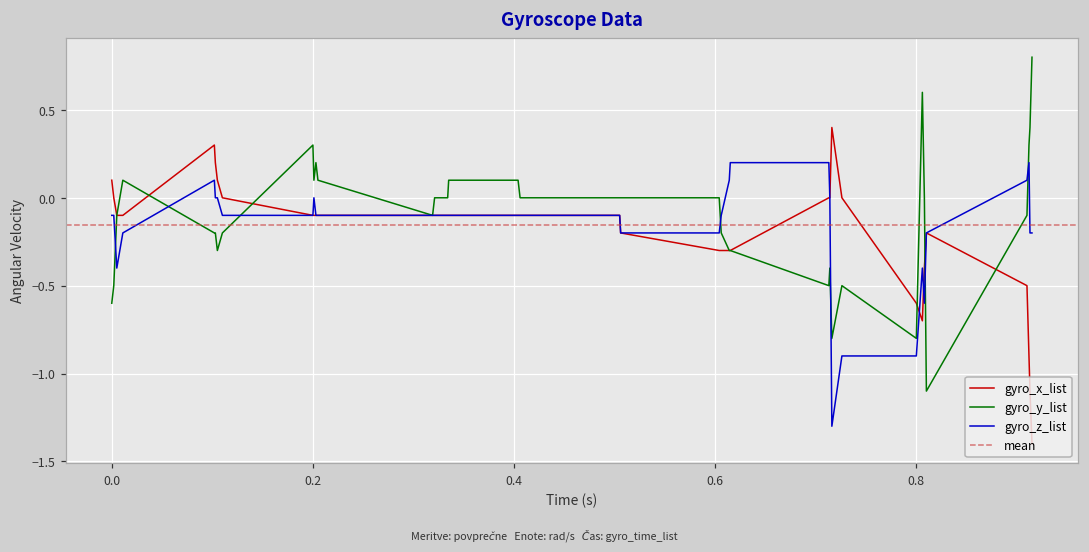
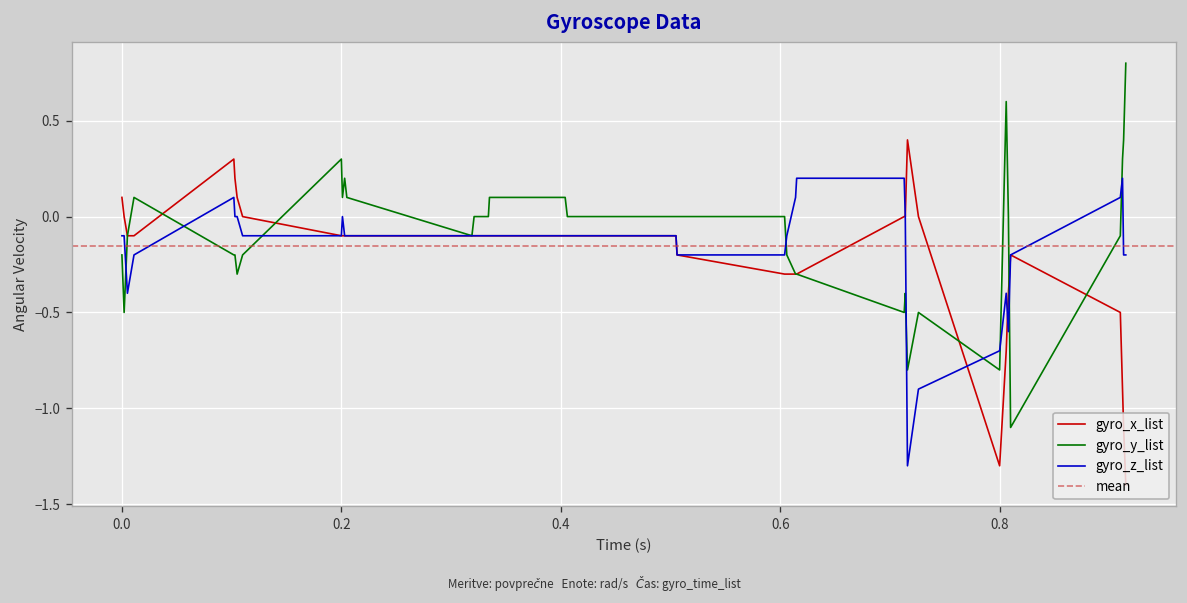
  {
    "gyro_x_list": {
      "0.0": 0.1,
-     "0.8": -0.6
+     "0.8": -1.3
    },
    "gyro_y_list": {
-     "0.0": -0.6,
+     "0.0": -0.2,
      "0.2": 0.3,
      "0.8": -0.8
    },
    "gyro_z_list": {
      "0.0": -0.1,
-     "0.8": -0.9
+     "0.8": -0.7
    }
  }
